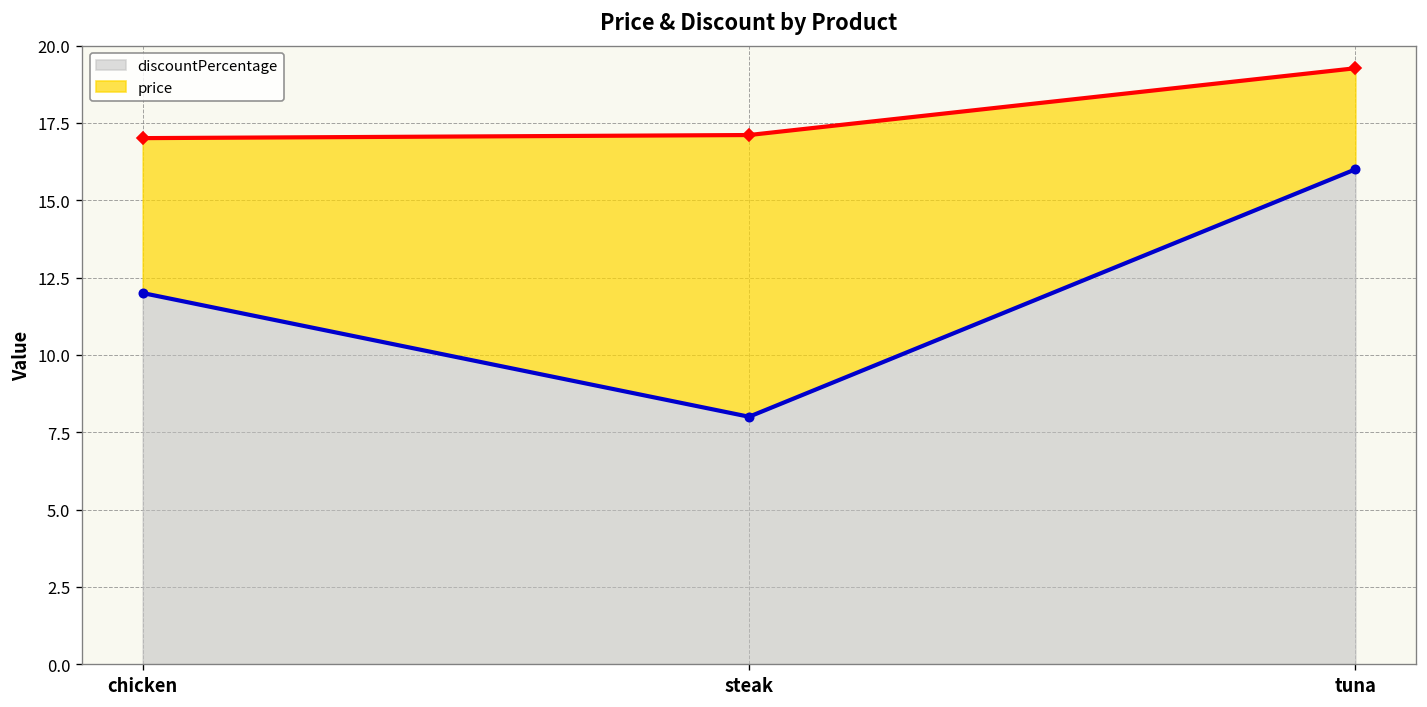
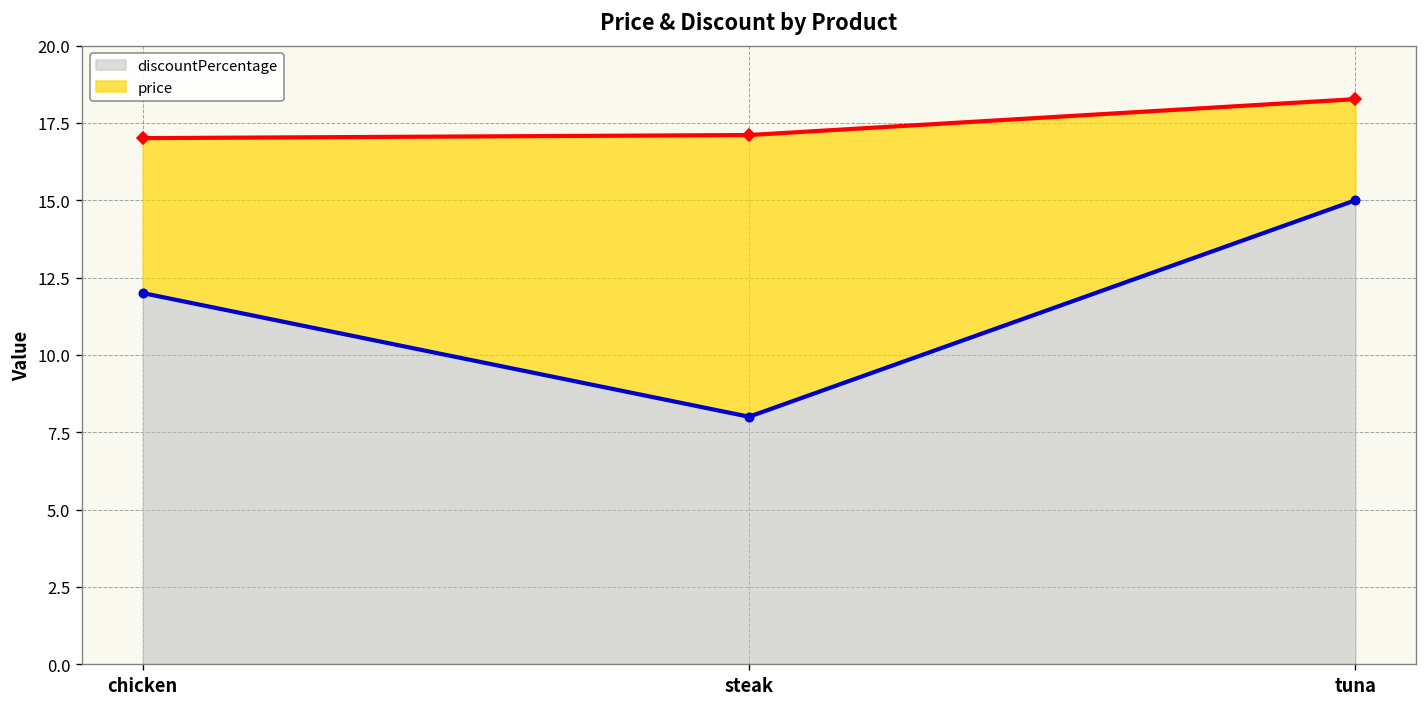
  {
    "discountPercentage": {
      "chicken": 12,
      "steak": 8,
-     "tuna": 16
+     "tuna": 15
    },
    "price": {
      "chicken": 5,
      "steak": 9.1,
      "tuna": 3.3
    }
  }
